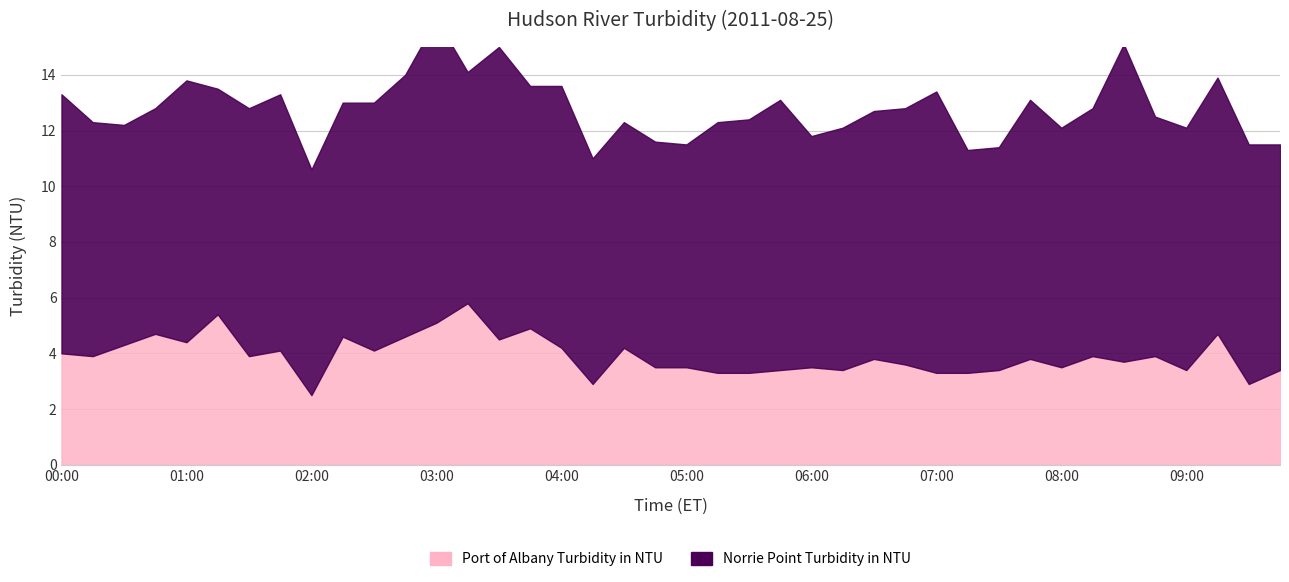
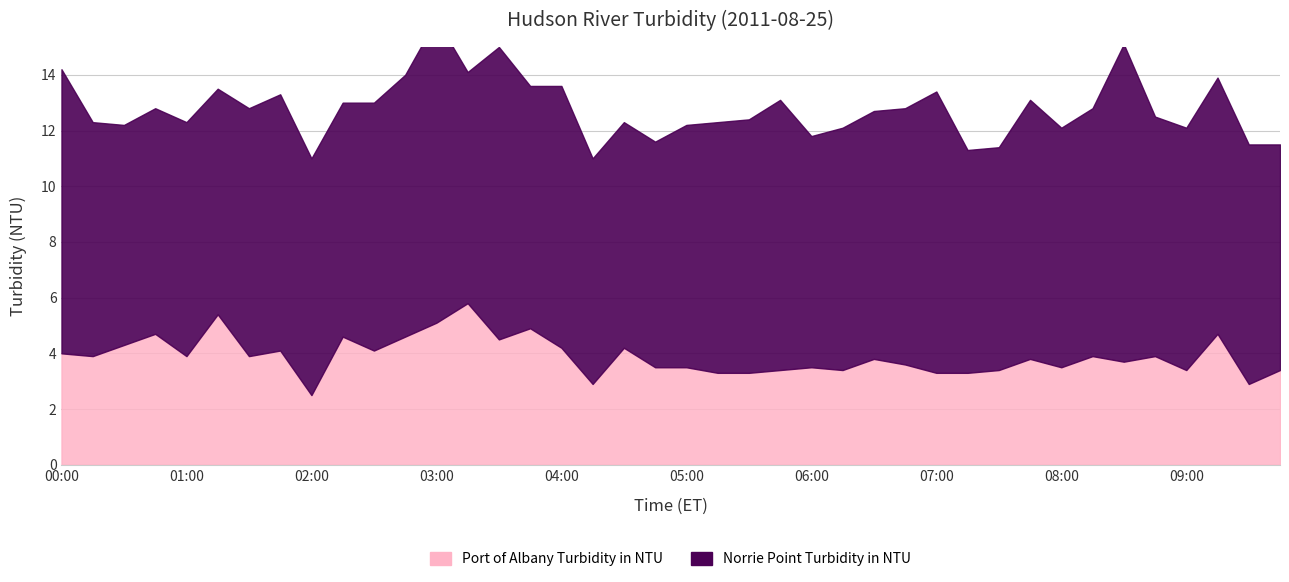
  {
    "Port of Albany Turbidity in NTU": {
      "00:00": 4.0,
-     "01:00": 4.4,
+     "01:00": 3.9,
      "02:00": 2.5,
      "03:00": 5.1,
      "04:00": 4.2,
      "05:00": 3.5,
      "06:00": 3.5,
      "07:00": 3.3,
      "08:00": 3.5,
      "09:00": 3.4
    },
    "Norrie Point Turbidity in NTU": {
-     "00:00": 9.3,
-     "01:00": 9.4,
-     "02:00": 8.1,
+     "00:00": 10.2,
+     "01:00": 8.4,
+     "02:00": 8.5,
      "04:00": 9.4,
-     "05:00": 8.0,
+     "05:00": 8.7,
      "06:00": 8.3,
      "07:00": 10.1,
      "08:00": 8.6,
      "09:00": 8.7
    }
  }
